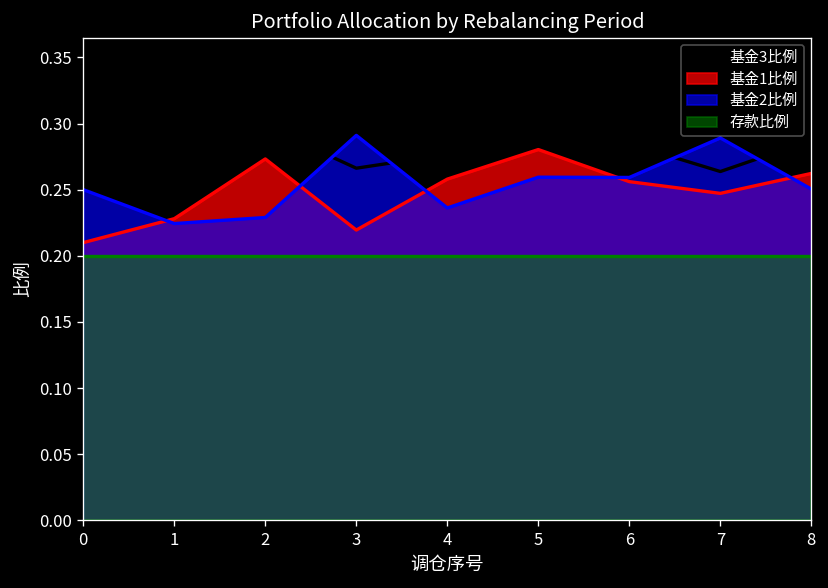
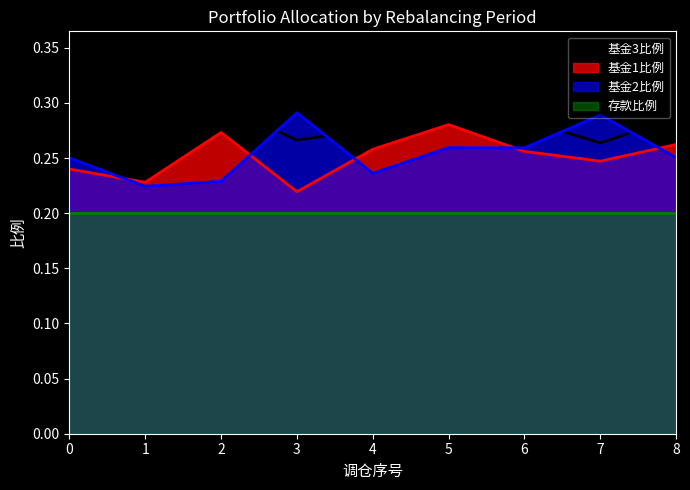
  {
    "基金3比例": {
      "0": 0.30,
      "1": 0.348,
      "2": 0.30,
      "3": 0.266,
      "4": 0.277,
      "5": 0.286,
      "6": 0.285,
      "7": 0.264,
      "8": 0.287
    },
    "基金1比例": {
-     "0": 0.21,
+     "0": 0.24,
      "1": 0.23,
      "2": 0.273,
      "3": 0.22,
      "4": 0.26,
      "5": 0.28,
      "6": 0.256,
      "7": 0.247,
      "8": 0.262
    },
    "基金2比例": {
      "0": 0.25,
      "1": 0.224,
      "2": 0.23,
      "3": 0.29,
      "4": 0.236,
      "5": 0.26,
      "6": 0.26,
      "8": 0.25
    },
    "存款比例": {
      "0": 0.20,
      "1": 0.20,
      "2": 0.20,
      "3": 0.20,
      "4": 0.20,
      "5": 0.20,
      "6": 0.20,
      "7": 0.20,
      "8": 0.20
    }
  }
